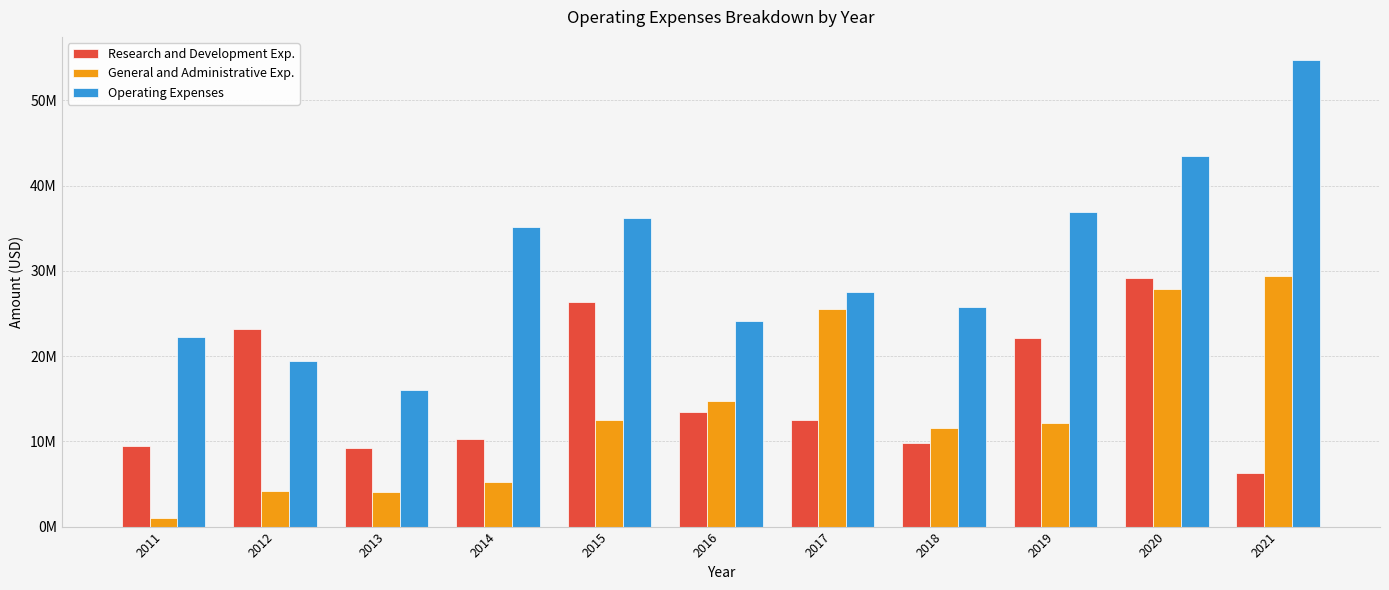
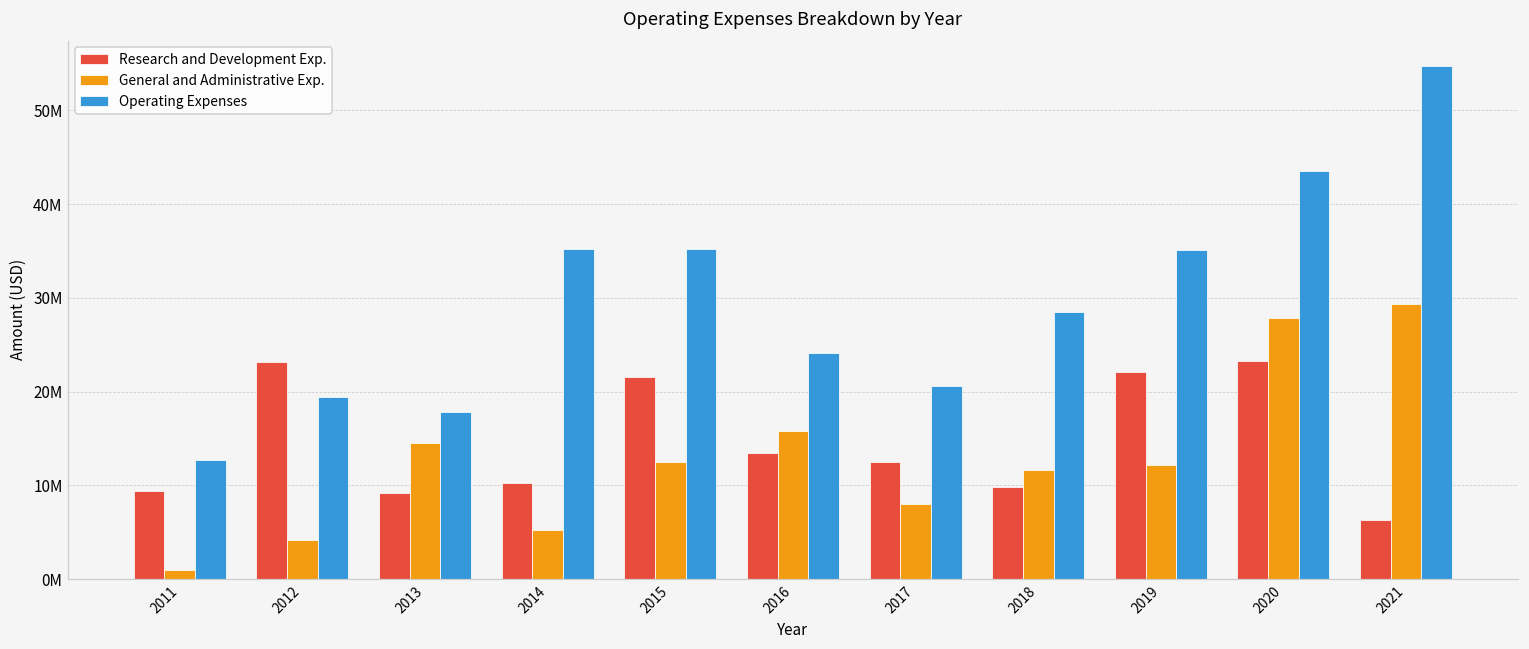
  {
    "Research and Development Exp.": {
      "2011": 9000000,
      "2012": 23000000,
      "2013": 9000000,
      "2014": 10000000,
-     "2015": 26000000,
+     "2015": 22000000,
      "2016": 13000000,
      "2017": 13000000,
      "2018": 10000000,
      "2019": 22000000,
-     "2020": 29000000,
+     "2020": 23000000,
      "2021": 6000000
    },
    "General and Administrative Exp.": {
      "2011": 1000000,
      "2012": 4000000,
-     "2013": 4000000,
+     "2013": 15000000,
      "2014": 5000000,
      "2015": 13000000,
-     "2016": 15000000,
-     "2017": 25000000,
+     "2016": 16000000,
+     "2017": 8000000,
      "2018": 12000000,
      "2019": 12000000,
      "2020": 28000000,
      "2021": 29000000
    },
    "Operating Expenses": {
-     "2011": 22000000,
+     "2011": 13000000,
      "2012": 19000000,
-     "2013": 16000000,
+     "2013": 18000000,
      "2014": 35000000,
-     "2015": 36000000,
+     "2015": 35000000,
      "2016": 24000000,
-     "2017": 27000000,
-     "2018": 26000000,
-     "2019": 37000000,
+     "2017": 21000000,
+     "2018": 28000000,
+     "2019": 35000000,
      "2020": 43000000,
      "2021": 55000000
    }
  }
